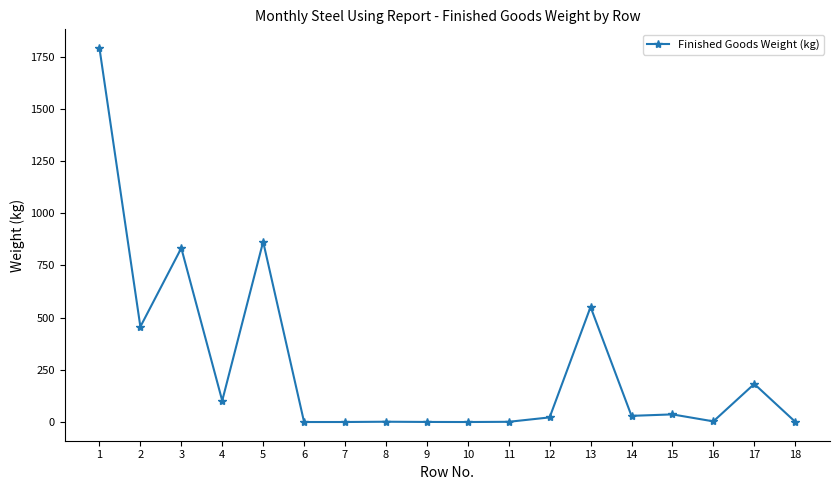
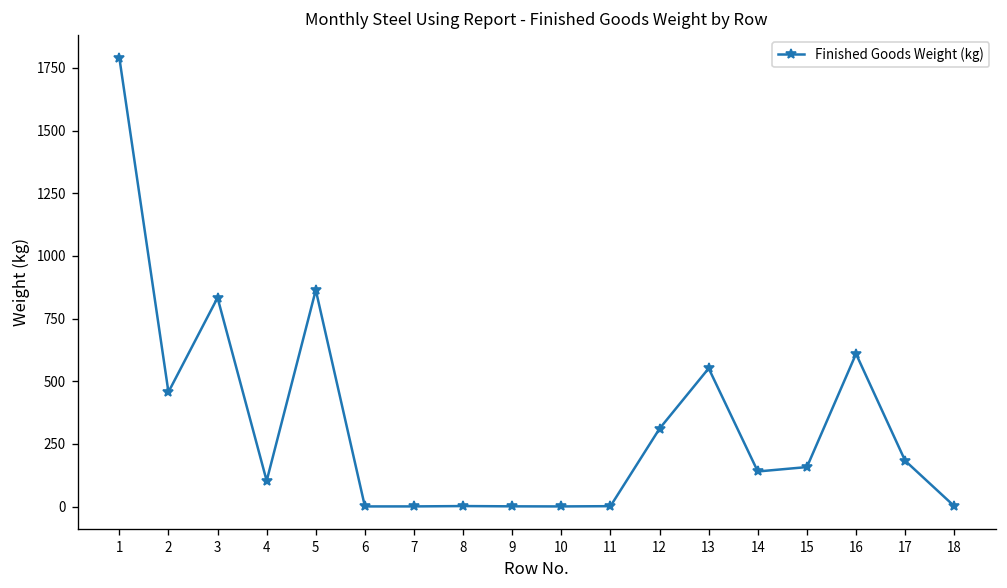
  {
    "1": 1790,
    "2": 460,
    "3": 830,
    "4": 100,
    "5": 860,
    "6": 0,
    "7": 0,
    "8": 0,
    "9": 0,
    "10": 0,
    "11": 0,
-   "12": 20,
+   "12": 310,
    "13": 550,
-   "14": 30,
-   "15": 40,
-   "16": 0,
+   "14": 140,
+   "15": 160,
+   "16": 610,
    "17": 180,
    "18": 0
  }
